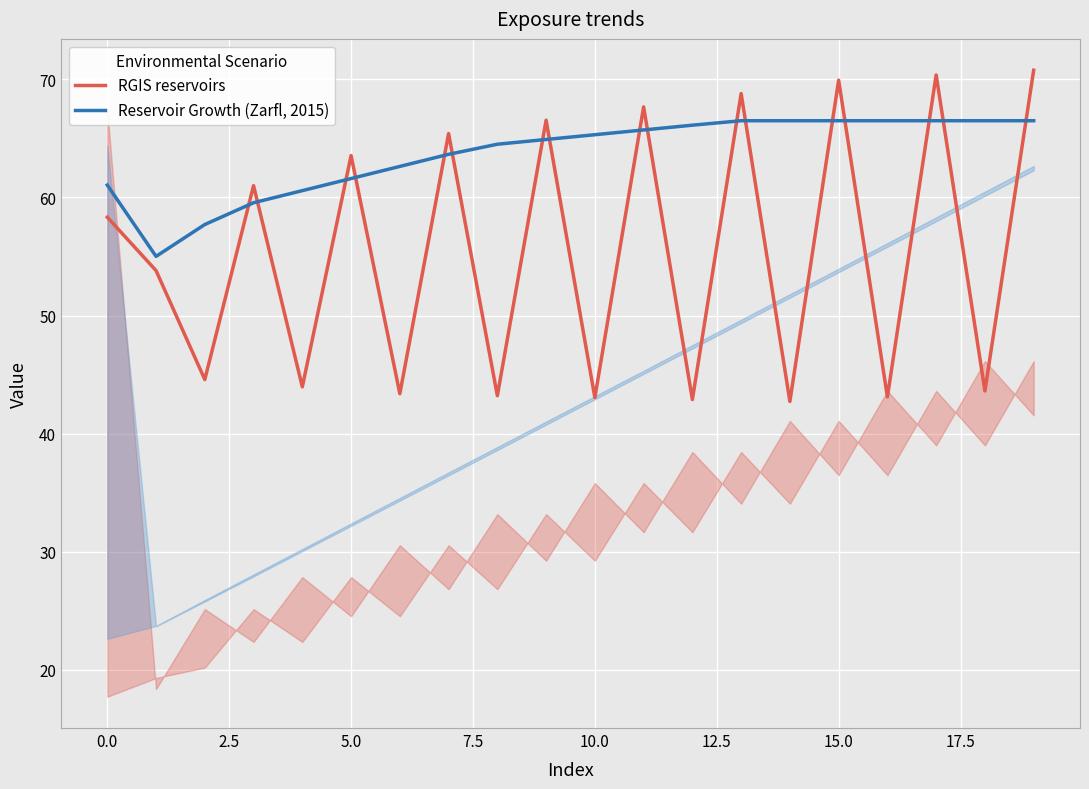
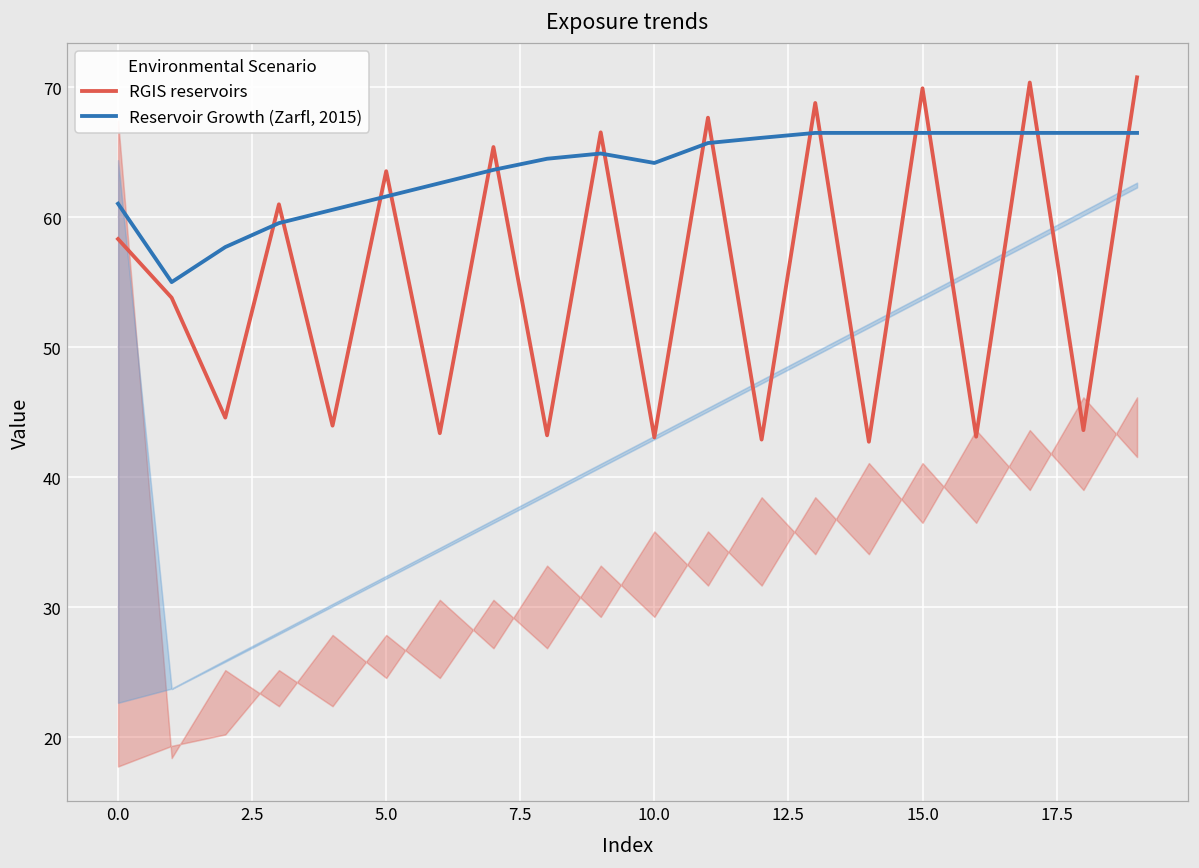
  {
    "Reservoir Growth (Zarfl, 2015)": {
      "0.0": 61.1,
      "5.0": 61.6,
-     "10.0": 65.3,
+     "10.0": 64.2,
      "15.0": 66.5
    }
  }
